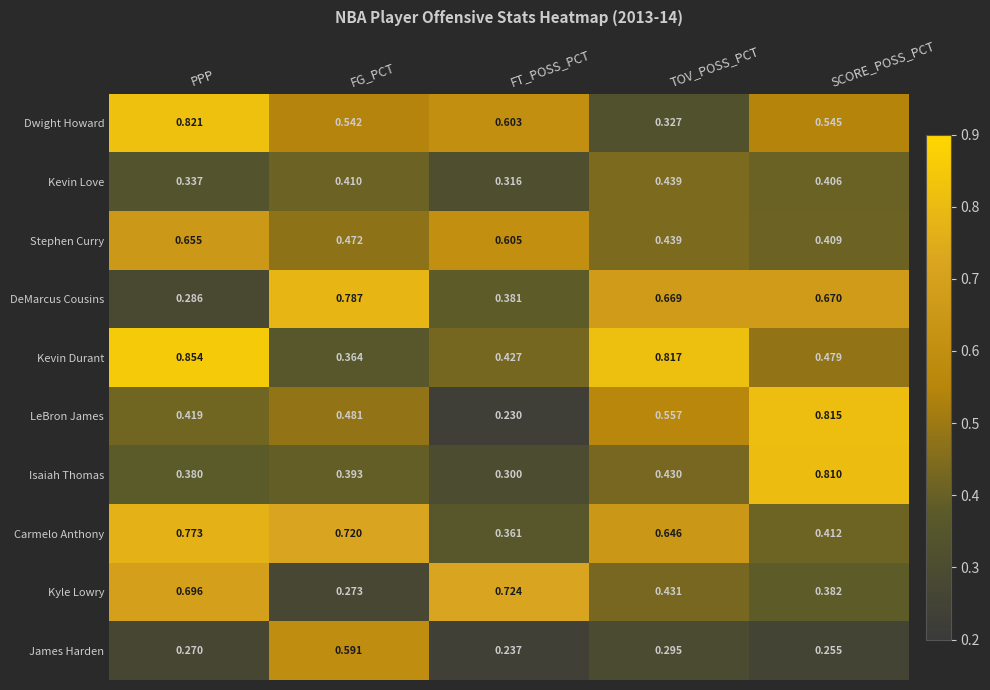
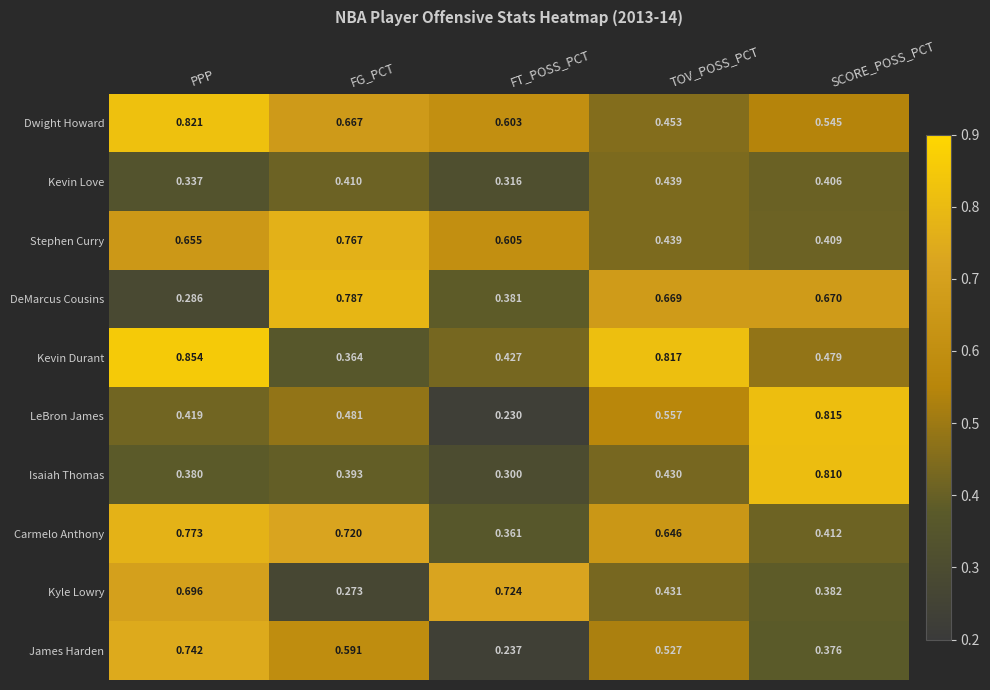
  {
    "Dwight Howard": {
      "PPP": 0.821,
-     "FG_PCT": 0.542,
+     "FG_PCT": 0.667,
      "FT_POSS_PCT": 0.603,
-     "TOV_POSS_PCT": 0.327,
+     "TOV_POSS_PCT": 0.453,
      "SCORE_POSS_PCT": 0.545
    },
    "Kevin Love": {
      "PPP": 0.337,
      "FG_PCT": 0.410,
      "FT_POSS_PCT": 0.316,
      "TOV_POSS_PCT": 0.439,
      "SCORE_POSS_PCT": 0.406
    },
    "Stephen Curry": {
      "PPP": 0.655,
-     "FG_PCT": 0.472,
+     "FG_PCT": 0.767,
      "FT_POSS_PCT": 0.605,
      "TOV_POSS_PCT": 0.439,
      "SCORE_POSS_PCT": 0.409
    },
    "DeMarcus Cousins": {
      "PPP": 0.286,
      "FG_PCT": 0.787,
      "FT_POSS_PCT": 0.381,
      "TOV_POSS_PCT": 0.669,
      "SCORE_POSS_PCT": 0.670
    },
    "Kevin Durant": {
      "PPP": 0.854,
      "FG_PCT": 0.364,
      "FT_POSS_PCT": 0.427,
      "TOV_POSS_PCT": 0.817,
      "SCORE_POSS_PCT": 0.479
    },
    "LeBron James": {
      "PPP": 0.419,
      "FG_PCT": 0.481,
      "FT_POSS_PCT": 0.230,
      "TOV_POSS_PCT": 0.557,
      "SCORE_POSS_PCT": 0.815
    },
    "Isaiah Thomas": {
      "PPP": 0.380,
      "FG_PCT": 0.393,
      "FT_POSS_PCT": 0.300,
      "TOV_POSS_PCT": 0.430,
      "SCORE_POSS_PCT": 0.810
    },
    "Carmelo Anthony": {
      "PPP": 0.773,
      "FG_PCT": 0.720,
      "FT_POSS_PCT": 0.361,
      "TOV_POSS_PCT": 0.646,
      "SCORE_POSS_PCT": 0.412
    },
    "Kyle Lowry": {
      "PPP": 0.696,
      "FG_PCT": 0.273,
      "FT_POSS_PCT": 0.724,
      "TOV_POSS_PCT": 0.431,
      "SCORE_POSS_PCT": 0.382
    },
    "James Harden": {
-     "PPP": 0.270,
+     "PPP": 0.742,
      "FG_PCT": 0.591,
      "FT_POSS_PCT": 0.237,
-     "TOV_POSS_PCT": 0.295,
-     "SCORE_POSS_PCT": 0.255
+     "TOV_POSS_PCT": 0.527,
+     "SCORE_POSS_PCT": 0.376
    }
  }
